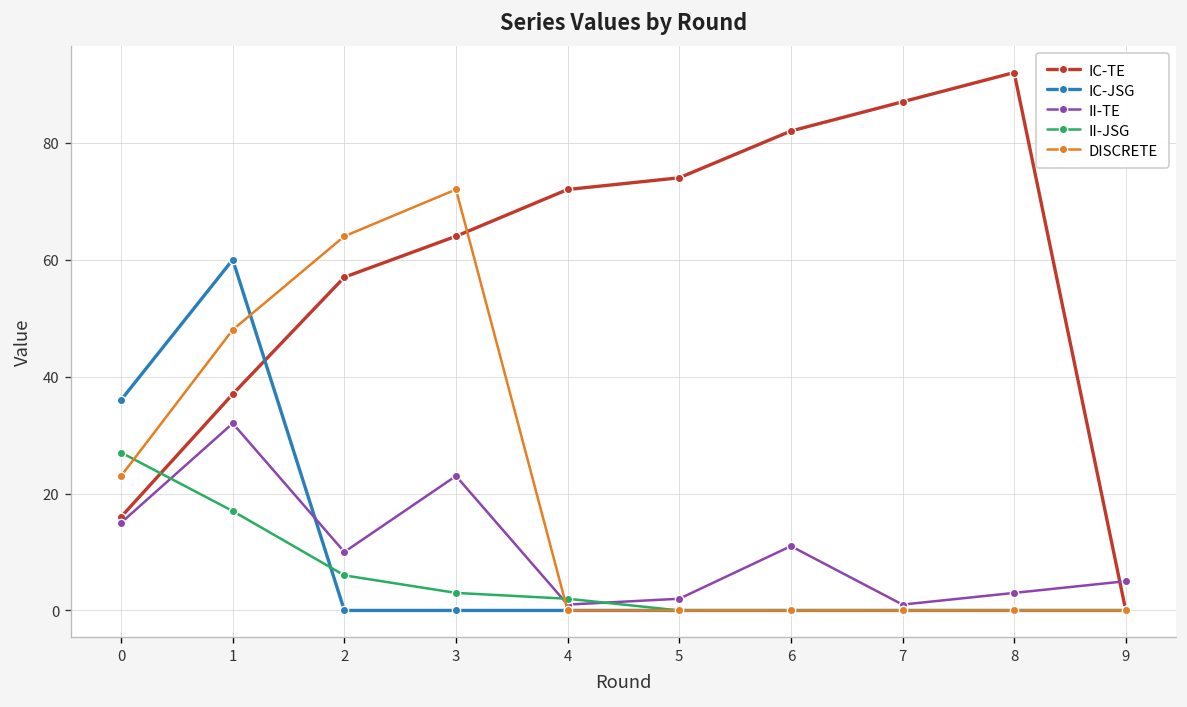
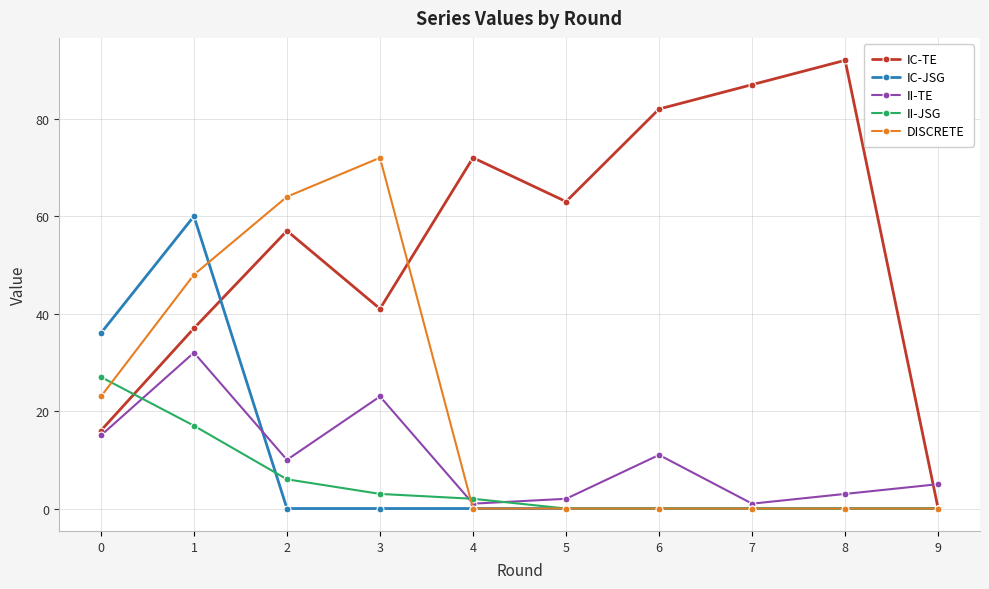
  {
    "IC-TE": {
      "0": 16,
      "1": 37,
      "2": 57,
-     "3": 64,
+     "3": 41,
      "4": 72,
-     "5": 74,
+     "5": 63,
      "6": 82,
      "7": 87,
      "8": 92
    },
    "IC-JSG": {
      "0": 36,
      "1": 60,
      "2": 0,
      "3": 0
    },
    "II-TE": {
      "0": 15,
      "1": 32,
      "2": 10,
      "3": 23,
      "4": 1,
      "5": 2,
      "6": 11,
      "7": 1,
      "8": 3,
      "9": 5
    },
    "II-JSG": {
      "0": 27,
      "1": 17,
      "2": 6,
      "3": 3,
      "4": 2
    },
    "DISCRETE": {
      "0": 23,
      "1": 48,
      "2": 64,
      "3": 72
    }
  }
